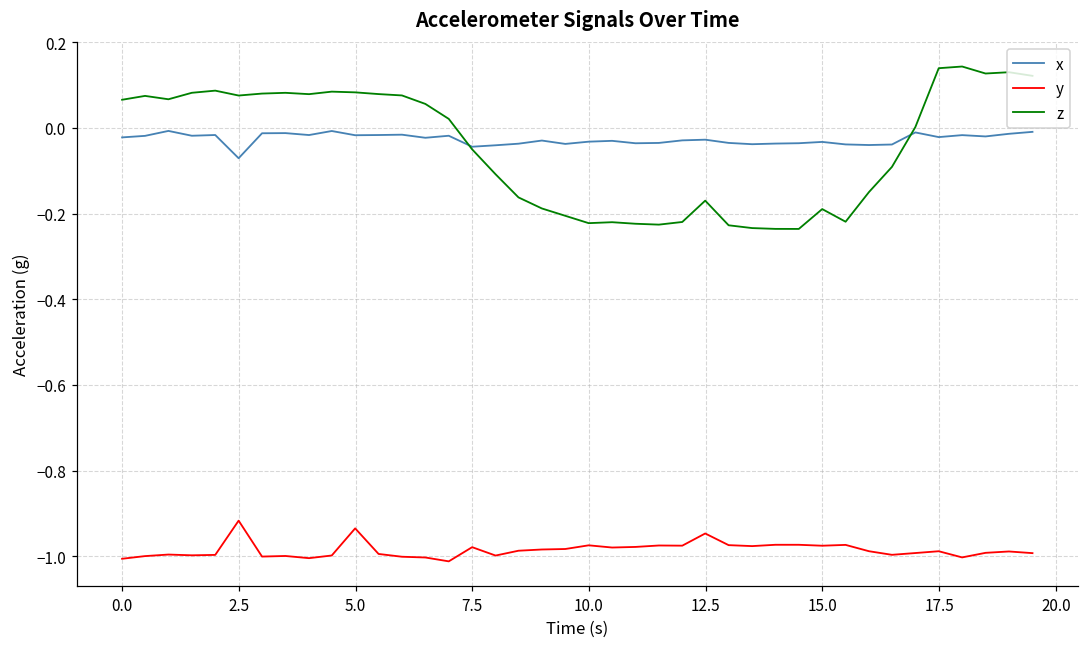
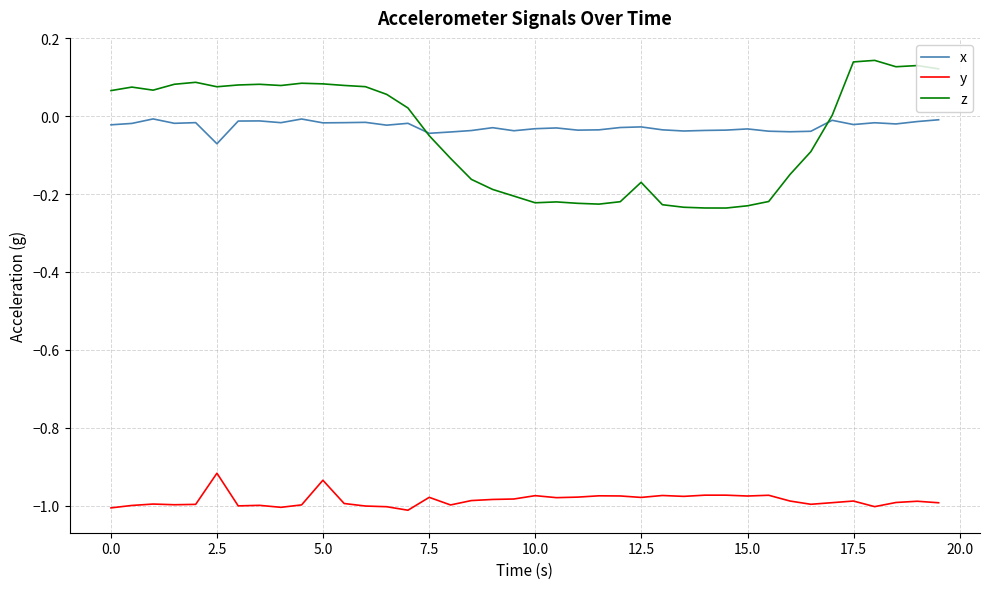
  {
    "x": {
      "0.0": -0.02,
      "2.5": -0.07,
      "5.0": -0.02,
      "10.0": -0.03,
      "12.5": -0.03,
      "15.0": -0.03,
      "17.5": -0.02
    },
    "y": {
      "0.0": -1.01,
      "2.5": -0.92,
      "5.0": -0.93,
      "7.5": -0.98,
      "10.0": -0.97,
-     "12.5": -0.95,
+     "12.5": -0.98,
      "15.0": -0.98,
      "17.5": -0.99
    },
    "z": {
      "0.0": 0.07,
      "2.5": 0.08,
      "5.0": 0.08,
      "10.0": -0.22,
      "12.5": -0.17,
-     "15.0": -0.19,
+     "15.0": -0.23,
      "17.5": 0.14
    }
  }
